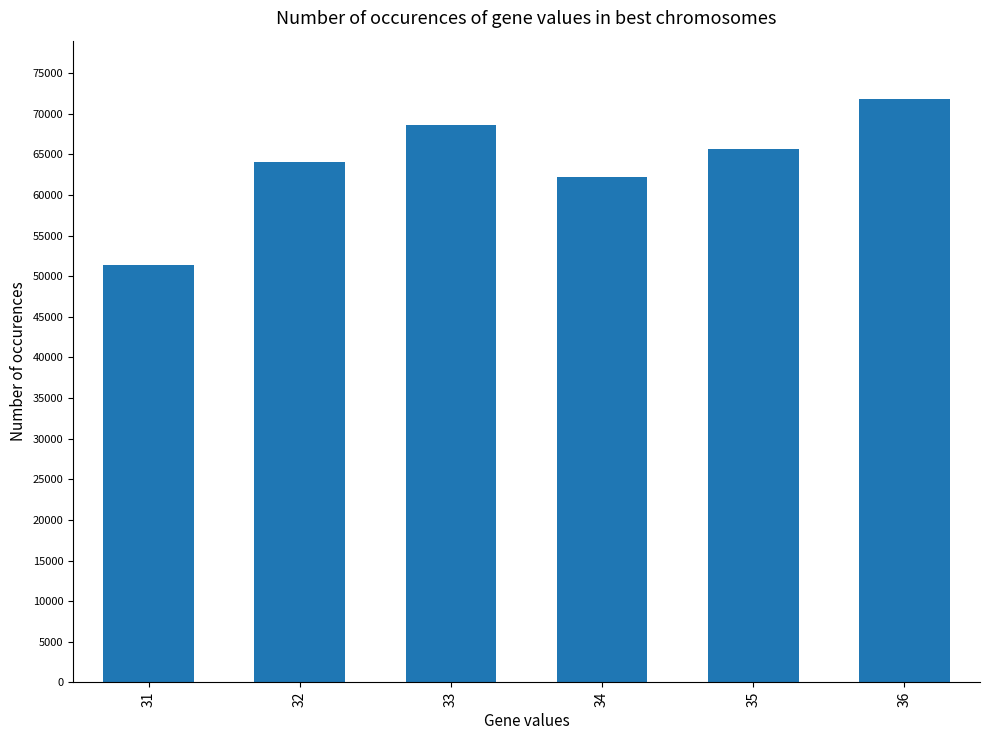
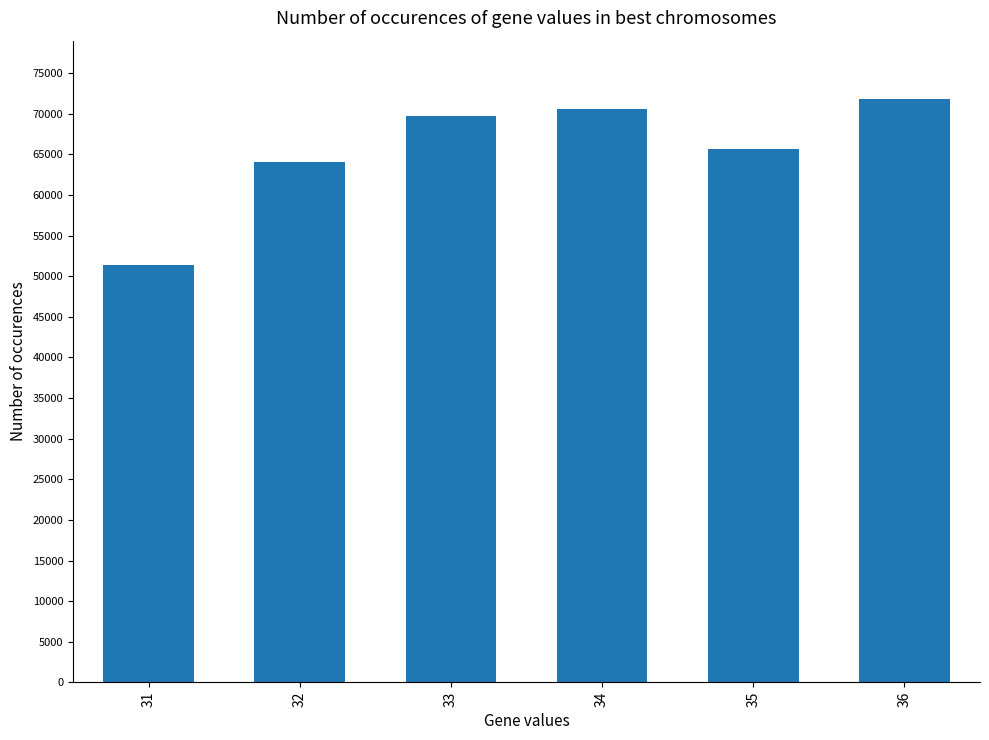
  {
    "31": 51000,
    "32": 64000,
-   "33": 69000,
-   "34": 62000,
+   "33": 70000,
+   "34": 71000,
    "35": 66000,
    "36": 72000
  }
